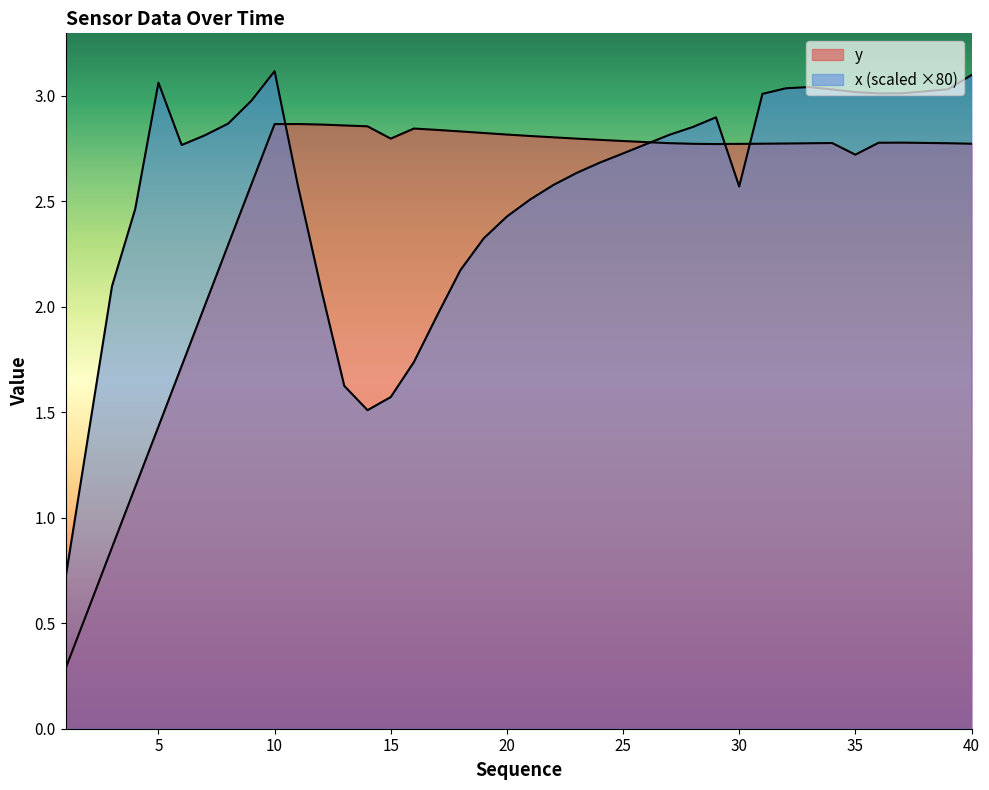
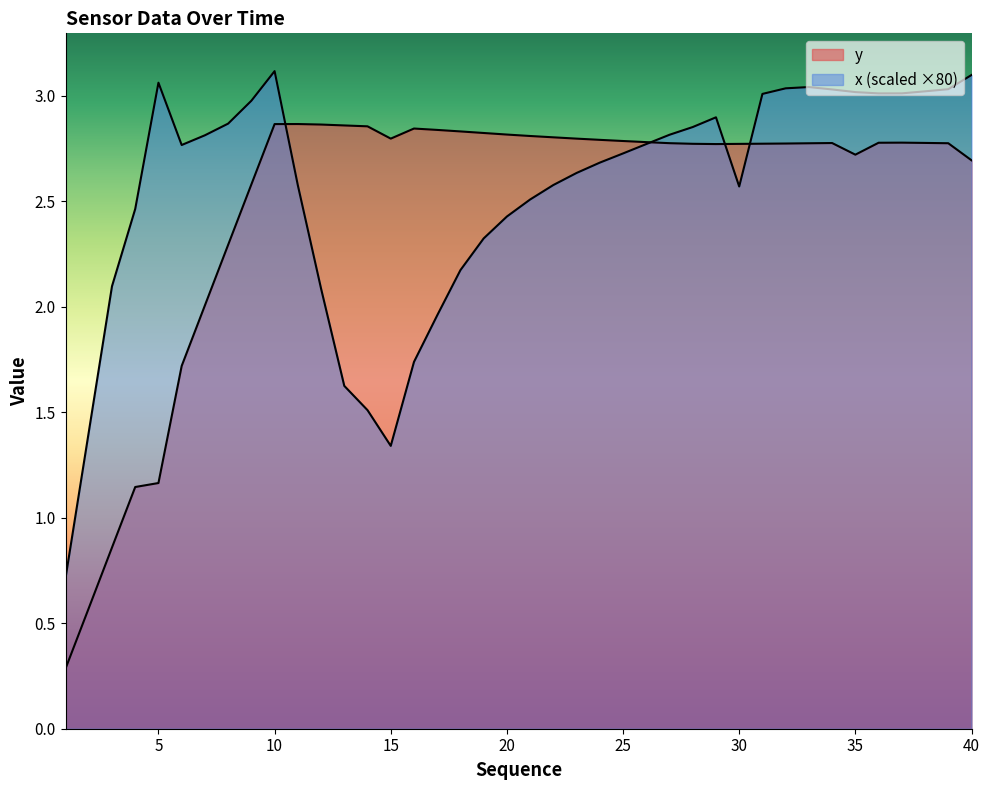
  {
    "y": {
-     "5": 1.43,
+     "5": 1.16,
      "10": 2.86,
      "15": 2.80,
      "20": 2.82,
      "25": 2.78,
      "30": 2.77,
      "35": 2.72,
-     "40": 2.77
+     "40": 2.69
    },
    "x (scaled ×80)": {
      "5": 3.06,
      "10": 3.12,
-     "15": 1.57,
+     "15": 1.34,
      "20": 2.43,
      "25": 2.73,
      "30": 2.57,
      "40": 3.10
    }
  }
